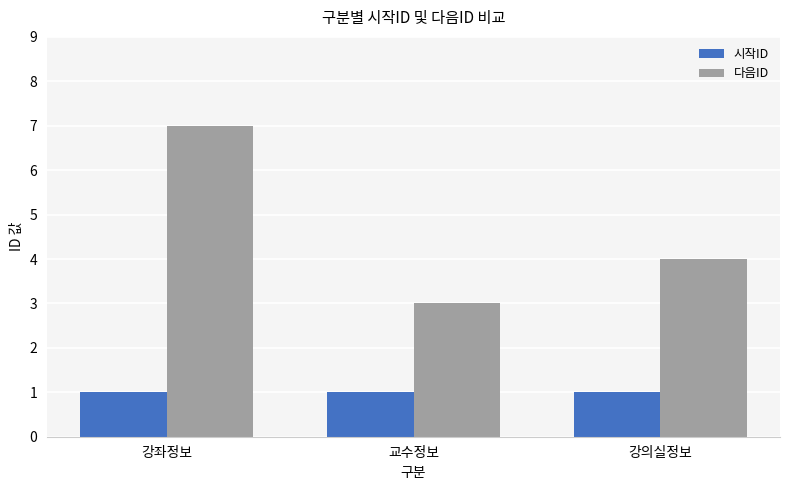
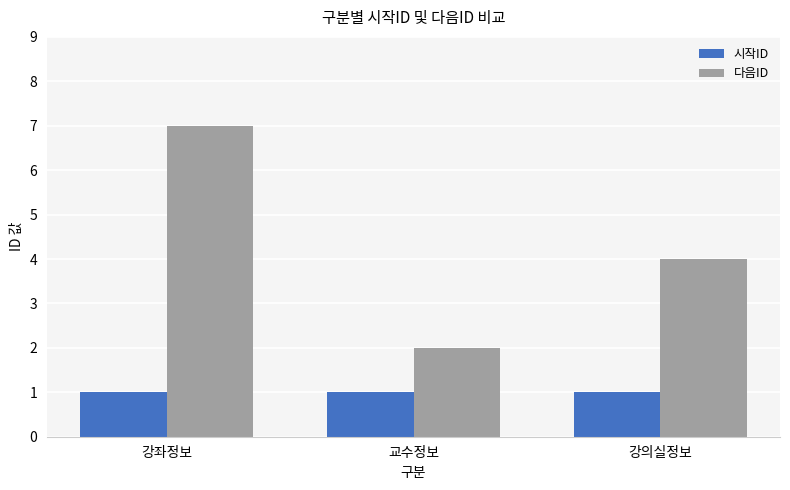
  {
    "시작ID": {
      "강좌정보": 1,
      "교수정보": 1,
      "강의실정보": 1
    },
    "다음ID": {
      "강좌정보": 7,
-     "교수정보": 3,
+     "교수정보": 2,
      "강의실정보": 4
    }
  }
